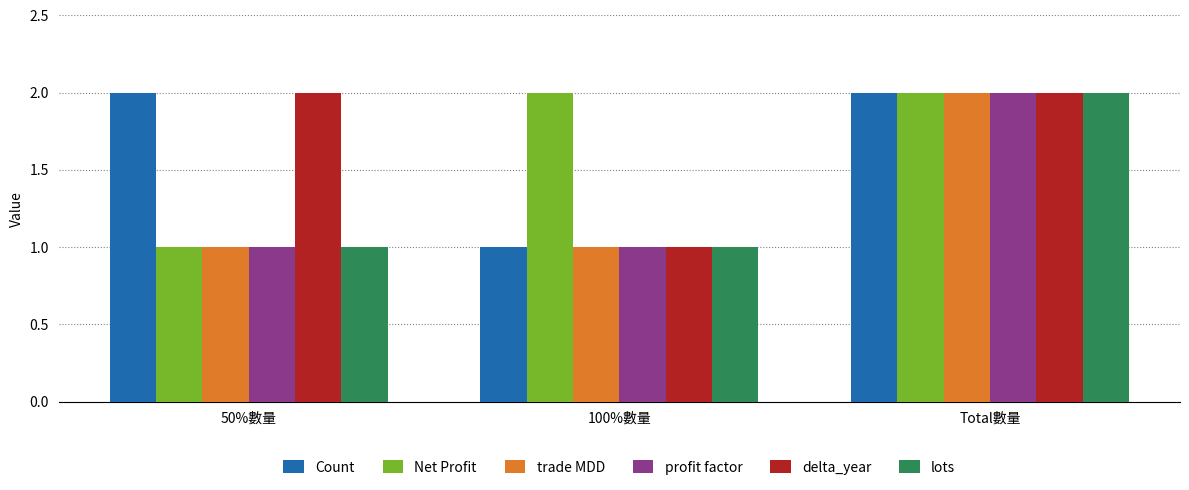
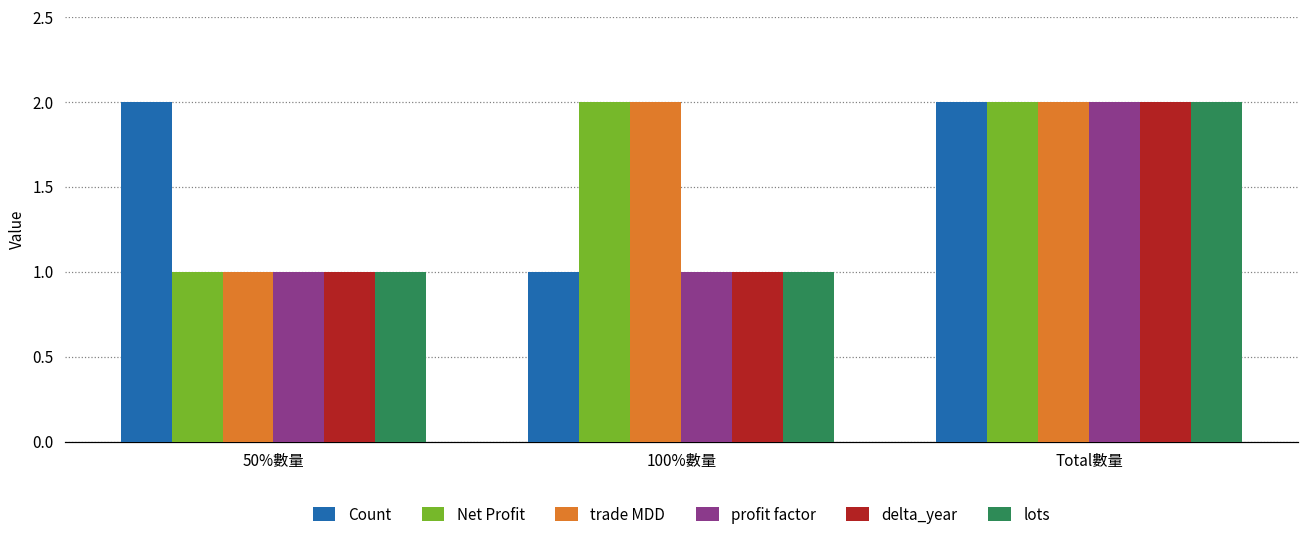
  {
    "Count": {
      "50%數量": 2,
      "100%數量": 1,
      "Total數量": 2
    },
    "Net Profit": {
      "50%數量": 1,
      "100%數量": 2,
      "Total數量": 2
    },
    "trade MDD": {
      "50%數量": 1,
-     "100%數量": 1,
+     "100%數量": 2,
      "Total數量": 2
    },
    "profit factor": {
      "50%數量": 1,
      "100%數量": 1,
      "Total數量": 2
    },
    "delta_year": {
-     "50%數量": 2,
+     "50%數量": 1,
      "100%數量": 1,
      "Total數量": 2
    },
    "lots": {
      "50%數量": 1,
      "100%數量": 1,
      "Total數量": 2
    }
  }
